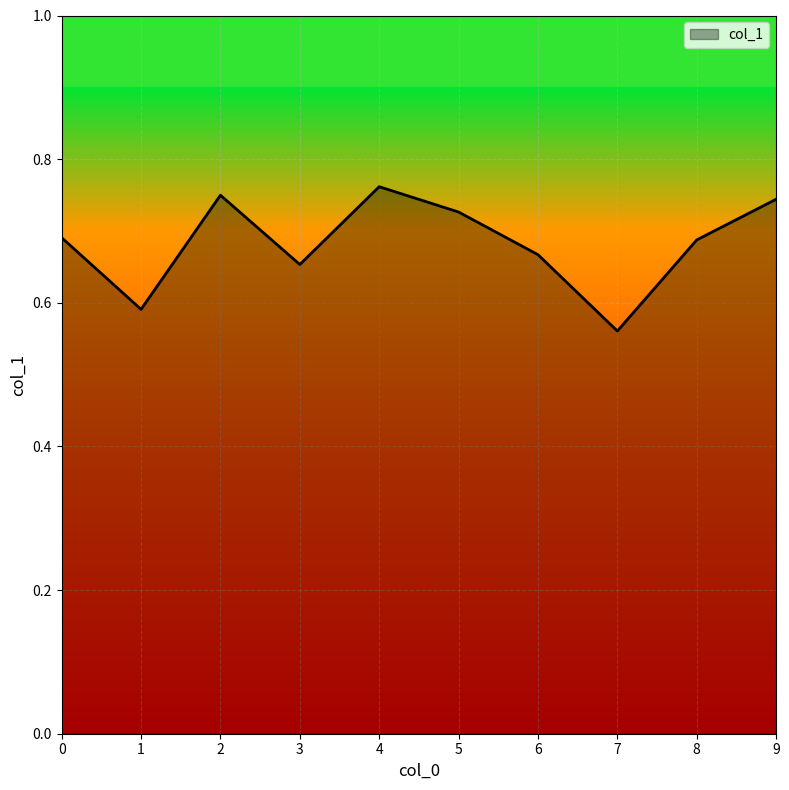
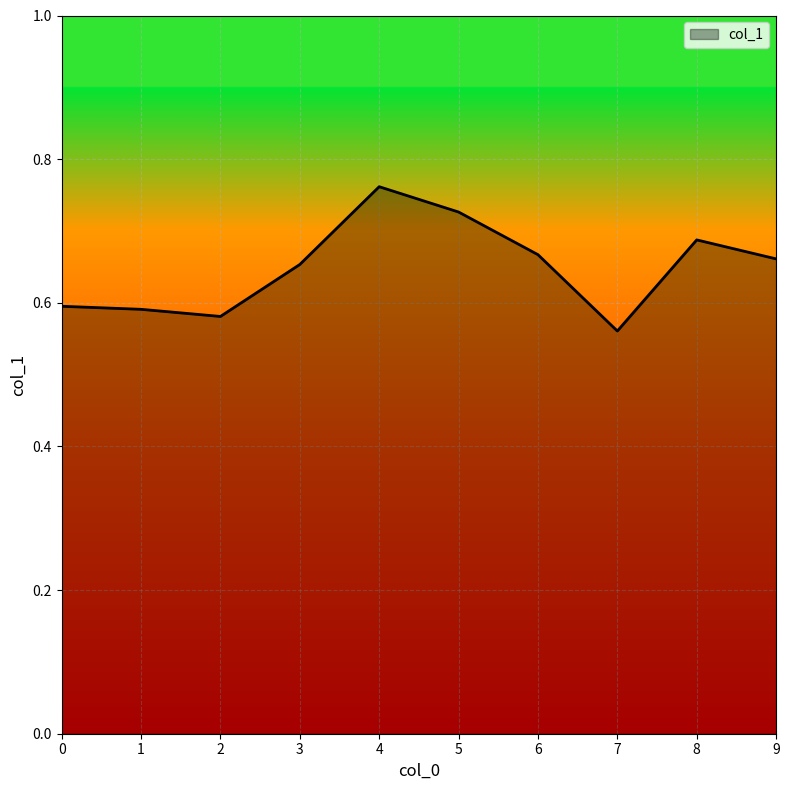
  {
-   "0": 0.69,
+   "0": 0.60,
    "1": 0.59,
-   "2": 0.75,
+   "2": 0.58,
    "3": 0.65,
    "4": 0.76,
    "5": 0.73,
    "6": 0.67,
    "7": 0.56,
    "8": 0.69,
-   "9": 0.74
+   "9": 0.66
  }
